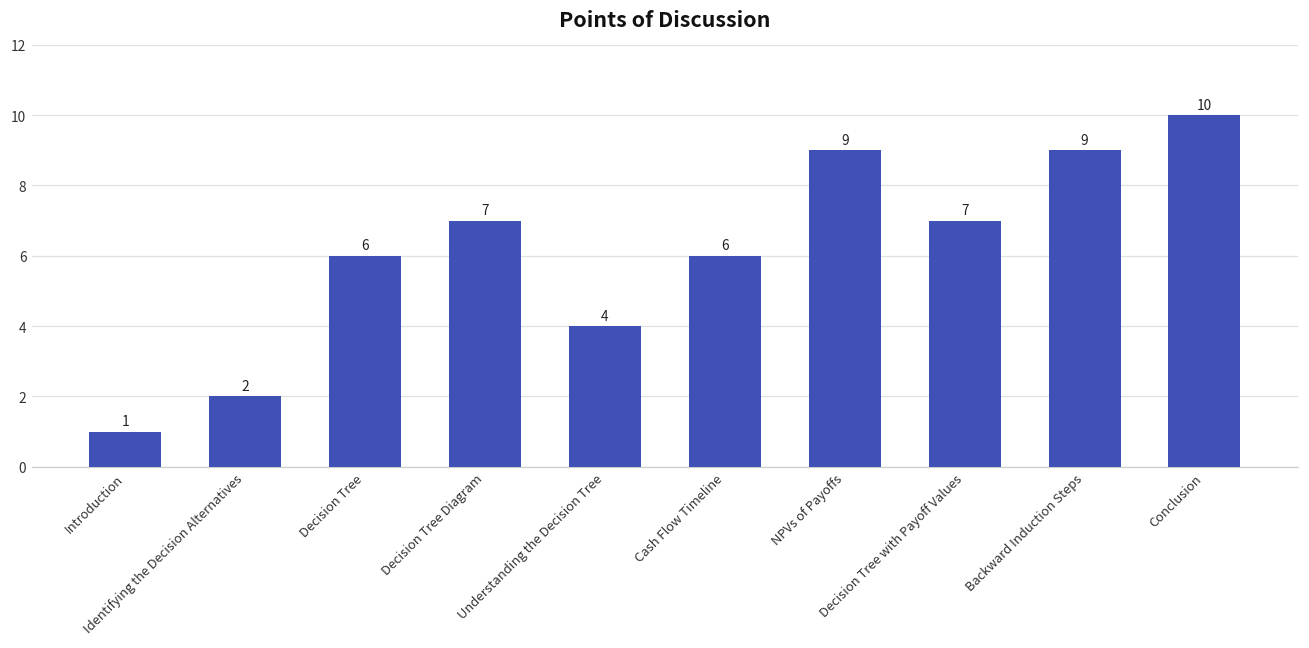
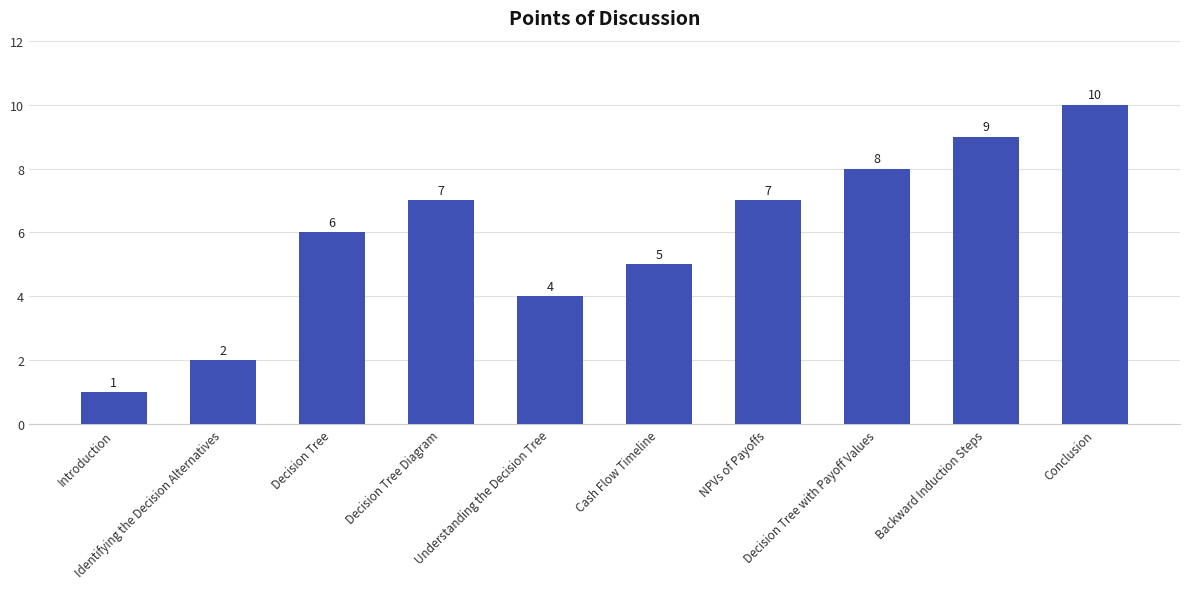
  {
    "Introduction": 1,
    "Identifying the Decision Alternatives": 2,
    "Decision Tree": 6,
    "Decision Tree Diagram": 7,
    "Understanding the Decision Tree": 4,
-   "Cash Flow Timeline": 6,
-   "NPVs of Payoffs": 9,
-   "Decision Tree with Payoff Values": 7,
+   "Cash Flow Timeline": 5,
+   "NPVs of Payoffs": 7,
+   "Decision Tree with Payoff Values": 8,
    "Backward Induction Steps": 9,
    "Conclusion": 10
  }
